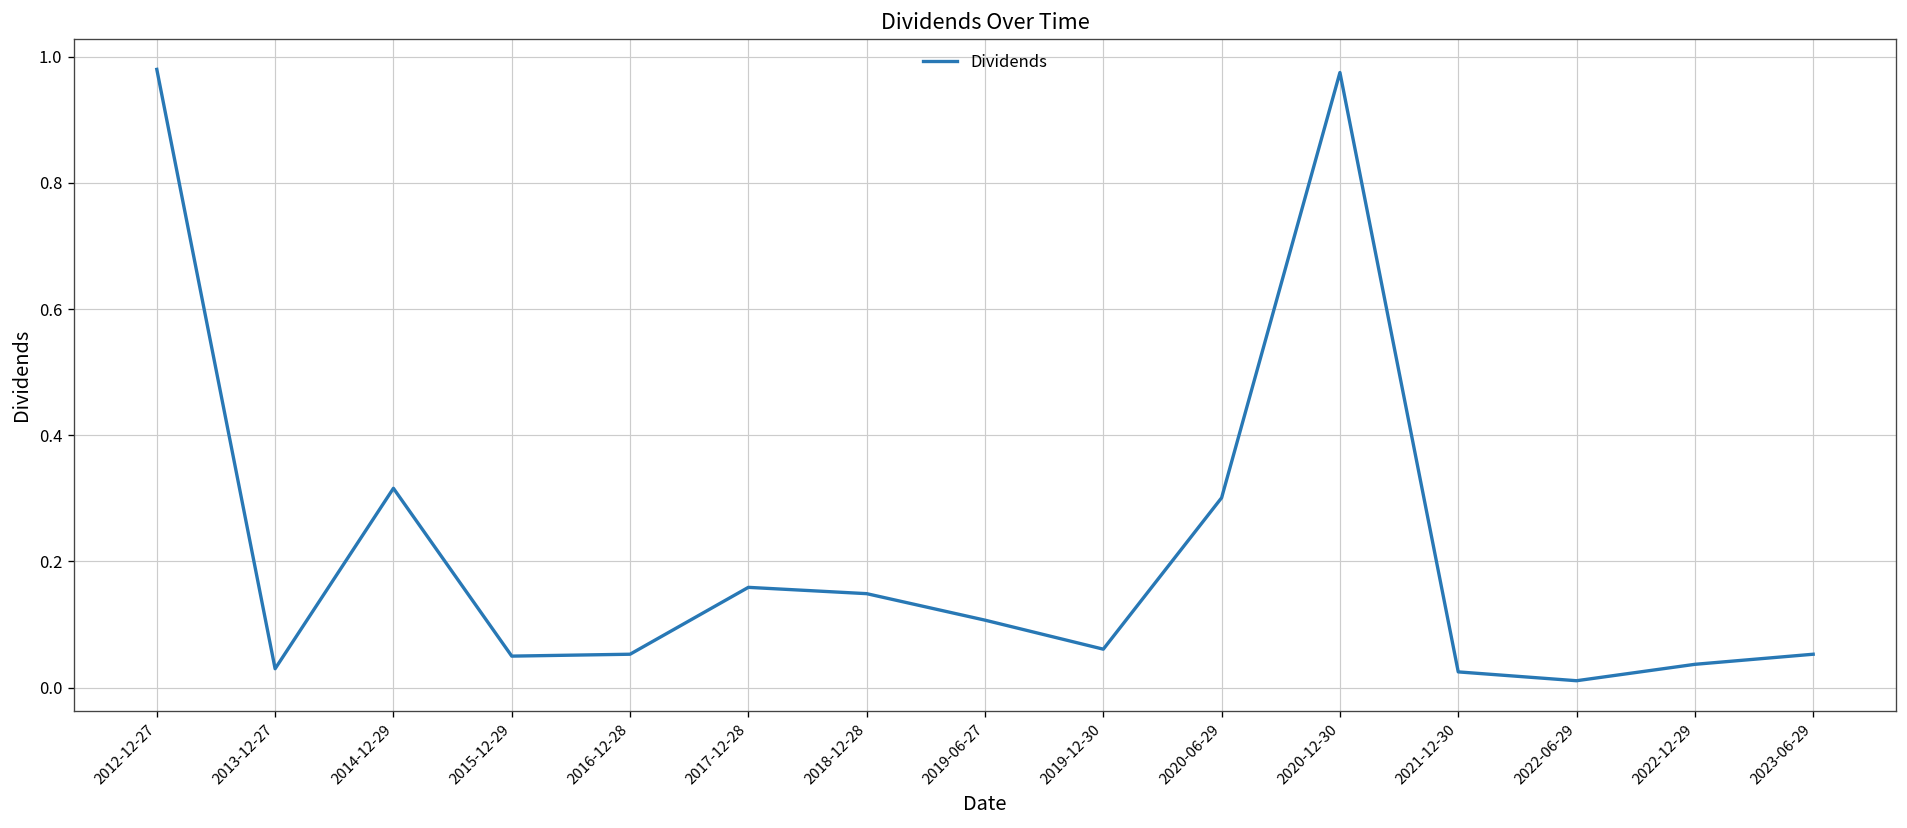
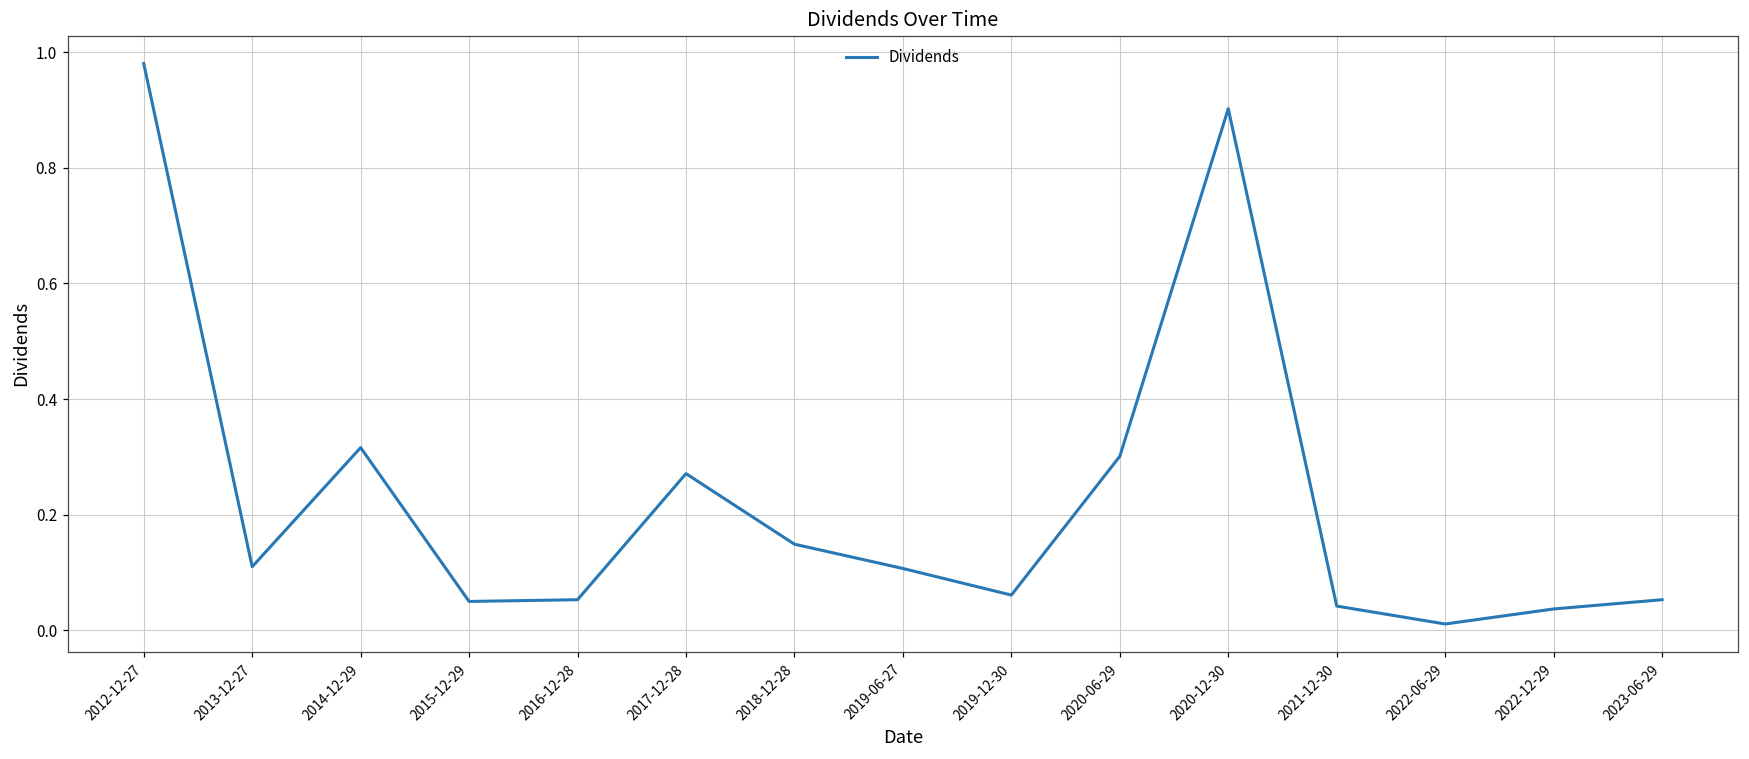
  {
    "2012-12-27": 0.98,
-   "2013-12-27": 0.03,
+   "2013-12-27": 0.11,
    "2014-12-29": 0.32,
    "2015-12-29": 0.05,
    "2016-12-28": 0.05,
-   "2017-12-28": 0.16,
+   "2017-12-28": 0.27,
    "2018-12-28": 0.15,
    "2019-06-27": 0.11,
    "2019-12-30": 0.06,
    "2020-06-29": 0.30,
-   "2020-12-30": 0.98,
-   "2021-12-30": 0.03,
+   "2020-12-30": 0.90,
+   "2021-12-30": 0.04,
    "2022-06-29": 0.01,
    "2022-12-29": 0.04,
    "2023-06-29": 0.05
  }
